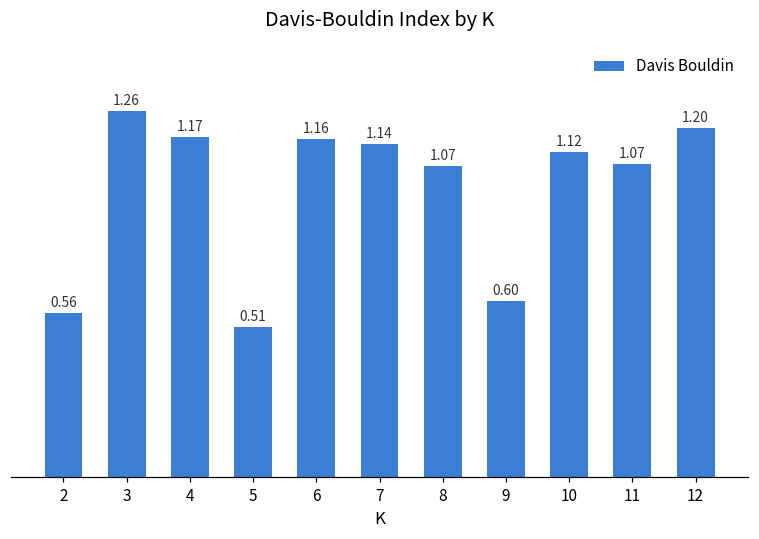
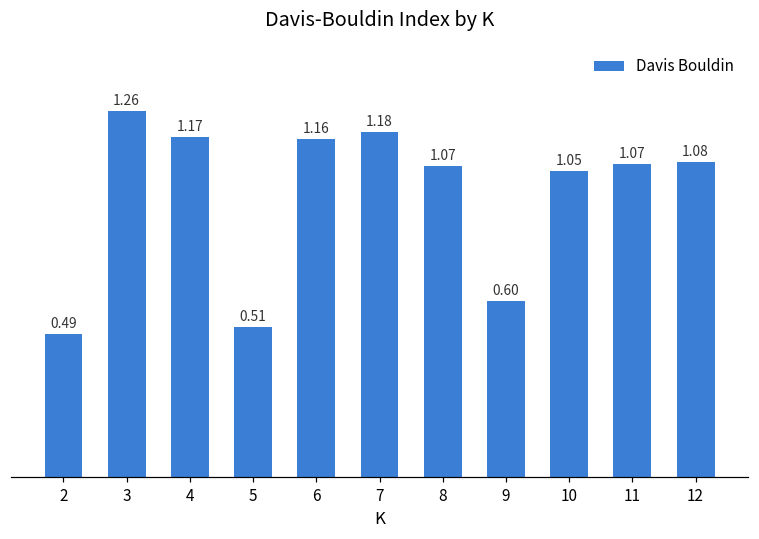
  {
-   "2": 0.56,
+   "2": 0.49,
    "3": 1.26,
    "4": 1.17,
    "5": 0.51,
    "6": 1.16,
-   "7": 1.14,
+   "7": 1.18,
    "8": 1.07,
    "9": 0.60,
-   "10": 1.12,
+   "10": 1.05,
    "11": 1.07,
-   "12": 1.20
+   "12": 1.08
  }
